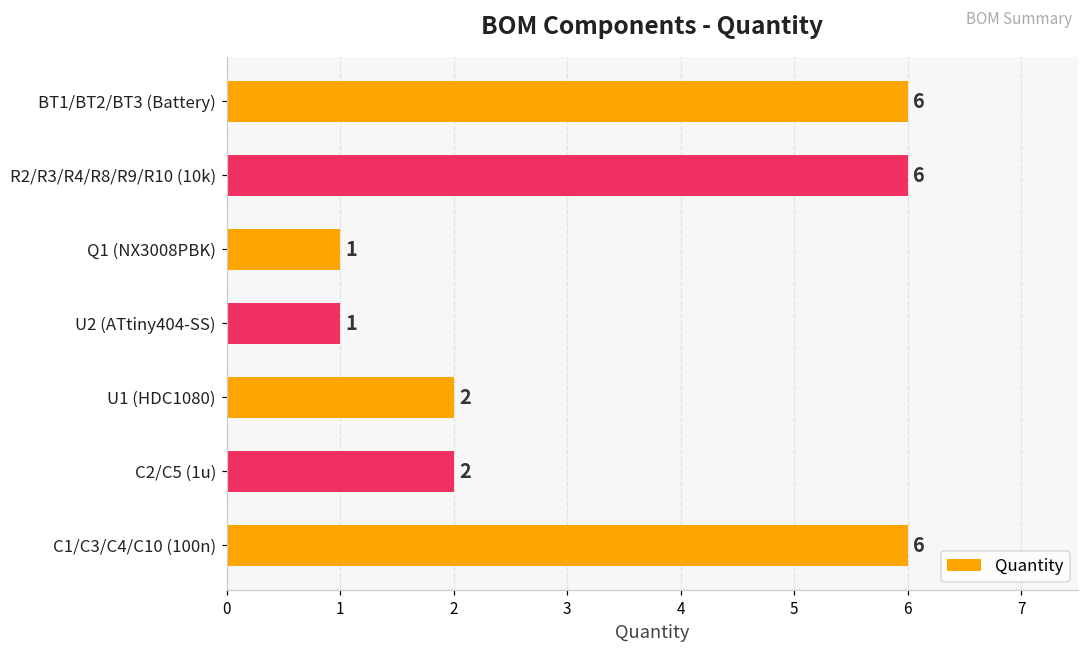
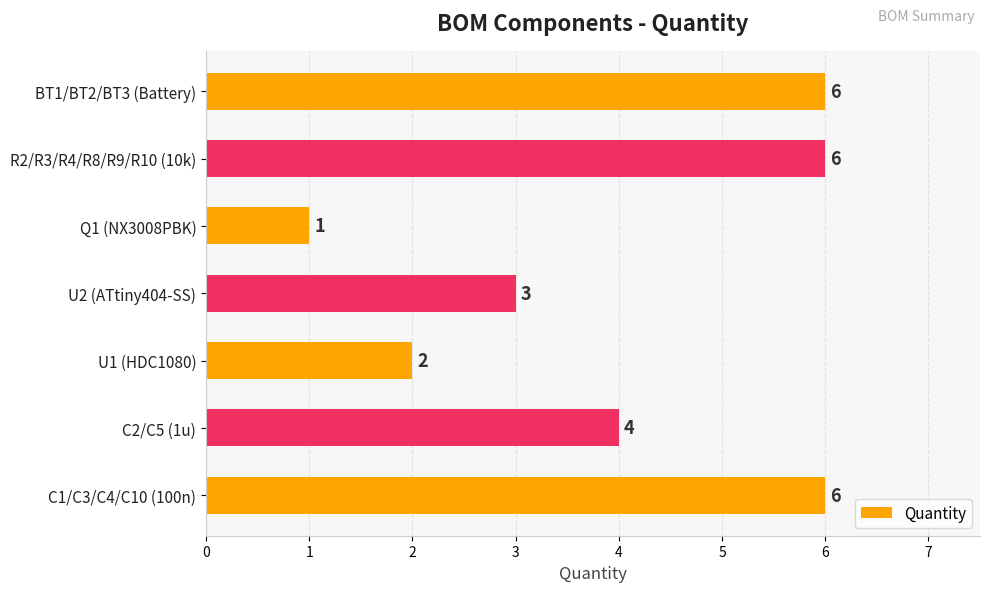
  {
    "BT1/BT2/BT3 (Battery)": 6,
    "R2/R3/R4/R8/R9/R10 (10k)": 6,
    "Q1 (NX3008PBK)": 1,
-   "U2 (ATtiny404-SS)": 1,
+   "U2 (ATtiny404-SS)": 3,
    "U1 (HDC1080)": 2,
-   "C2/C5 (1u)": 2,
+   "C2/C5 (1u)": 4,
    "C1/C3/C4/C10 (100n)": 6
  }
